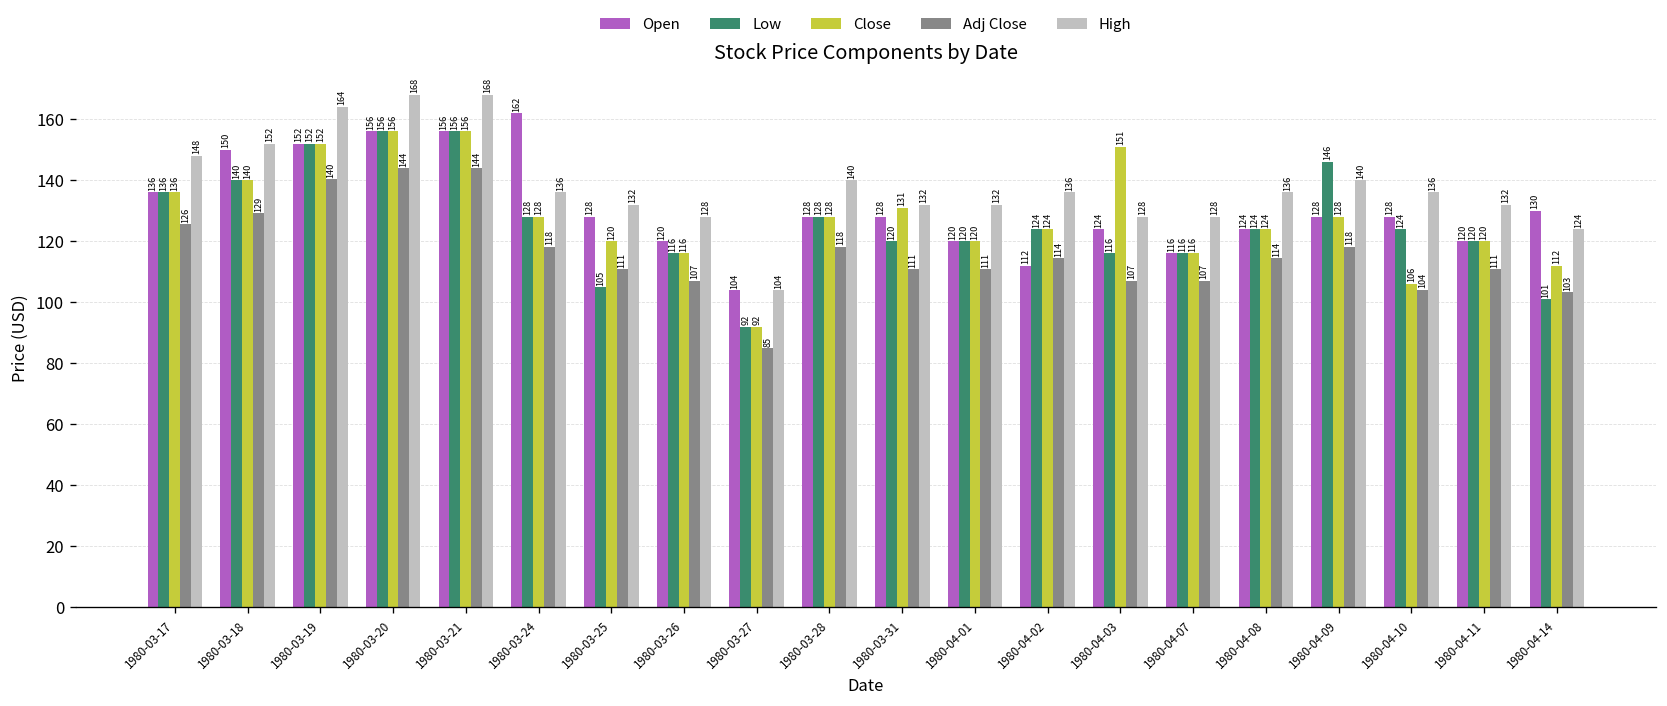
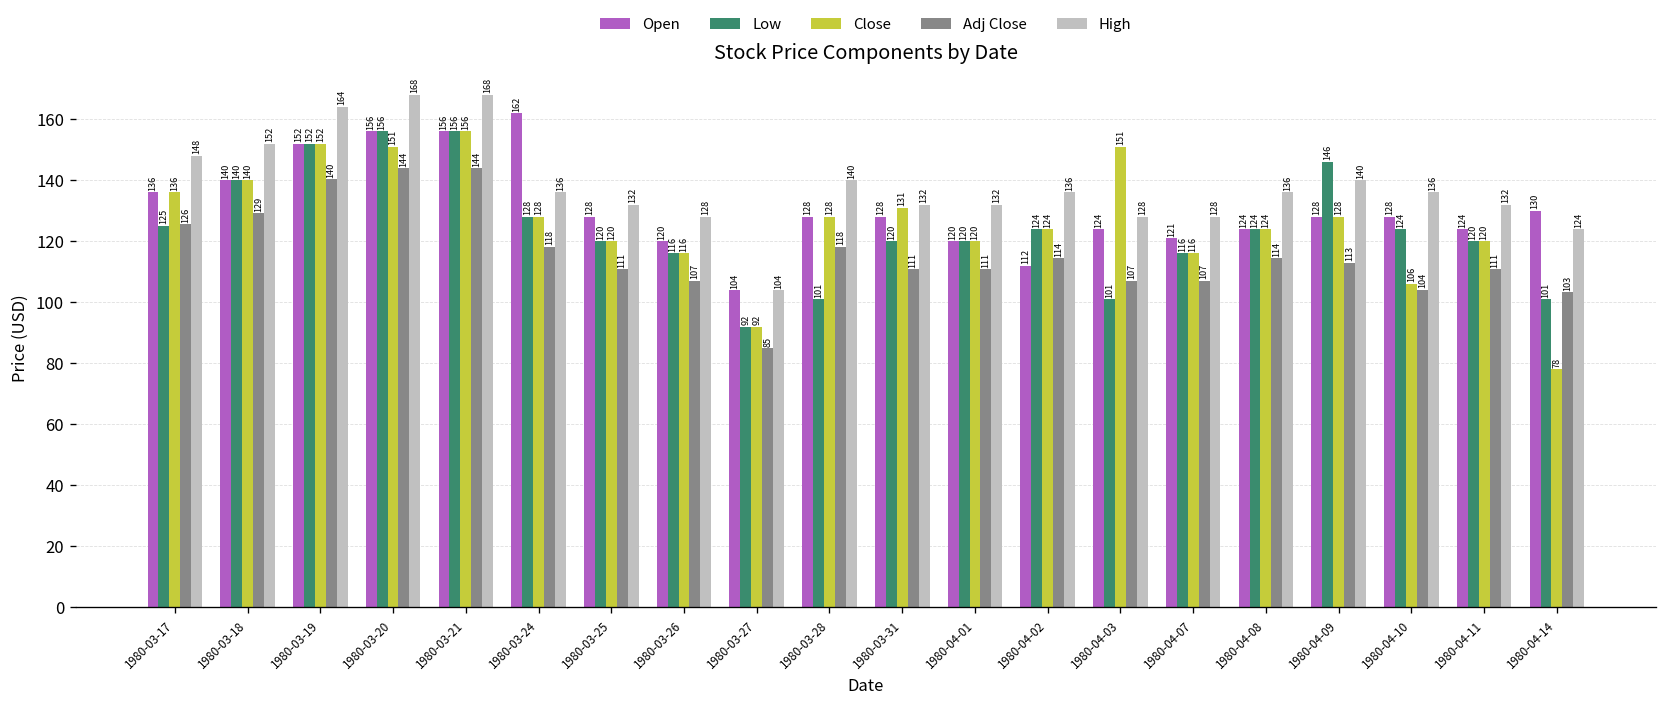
  {
    "Open": {
      "1980-03-17": 136,
-     "1980-03-18": 150,
+     "1980-03-18": 140,
      "1980-03-19": 152,
      "1980-03-20": 156,
      "1980-03-21": 156,
      "1980-03-24": 162,
      "1980-03-25": 128,
      "1980-03-26": 120,
      "1980-03-27": 104,
      "1980-03-28": 128,
      "1980-03-31": 128,
      "1980-04-01": 120,
      "1980-04-02": 112,
      "1980-04-03": 124,
-     "1980-04-07": 116,
+     "1980-04-07": 121,
      "1980-04-08": 124,
      "1980-04-09": 128,
      "1980-04-10": 128,
-     "1980-04-11": 120,
+     "1980-04-11": 124,
      "1980-04-14": 130
    },
    "Low": {
-     "1980-03-17": 136,
+     "1980-03-17": 125,
      "1980-03-18": 140,
      "1980-03-19": 152,
      "1980-03-20": 156,
      "1980-03-21": 156,
      "1980-03-24": 128,
-     "1980-03-25": 105,
+     "1980-03-25": 120,
      "1980-03-26": 116,
      "1980-03-27": 92,
-     "1980-03-28": 128,
+     "1980-03-28": 101,
      "1980-03-31": 120,
      "1980-04-01": 120,
      "1980-04-02": 124,
-     "1980-04-03": 116,
+     "1980-04-03": 101,
      "1980-04-07": 116,
      "1980-04-08": 124,
      "1980-04-09": 146,
      "1980-04-10": 124,
      "1980-04-11": 120,
      "1980-04-14": 101
    },
    "Close": {
      "1980-03-17": 136,
      "1980-03-18": 140,
      "1980-03-19": 152,
-     "1980-03-20": 156,
+     "1980-03-20": 151,
      "1980-03-21": 156,
      "1980-03-24": 128,
      "1980-03-25": 120,
      "1980-03-26": 116,
      "1980-03-27": 92,
      "1980-03-28": 128,
      "1980-03-31": 131,
      "1980-04-01": 120,
      "1980-04-02": 124,
      "1980-04-03": 151,
      "1980-04-07": 116,
      "1980-04-08": 124,
      "1980-04-09": 128,
      "1980-04-10": 106,
      "1980-04-11": 120,
-     "1980-04-14": 112
+     "1980-04-14": 78
    },
    "Adj Close": {
      "1980-03-17": 126,
      "1980-03-18": 129,
      "1980-03-19": 140,
      "1980-03-20": 144,
      "1980-03-21": 144,
      "1980-03-24": 118,
      "1980-03-25": 111,
      "1980-03-26": 107,
      "1980-03-27": 85,
      "1980-03-28": 118,
      "1980-03-31": 111,
      "1980-04-01": 111,
      "1980-04-02": 114,
      "1980-04-03": 107,
      "1980-04-07": 107,
      "1980-04-08": 114,
-     "1980-04-09": 118,
+     "1980-04-09": 113,
      "1980-04-10": 104,
      "1980-04-11": 111,
      "1980-04-14": 103
    },
    "High": {
      "1980-03-17": 148,
      "1980-03-18": 152,
      "1980-03-19": 164,
      "1980-03-20": 168,
      "1980-03-21": 168,
      "1980-03-24": 136,
      "1980-03-25": 132,
      "1980-03-26": 128,
      "1980-03-27": 104,
      "1980-03-28": 140,
      "1980-03-31": 132,
      "1980-04-01": 132,
      "1980-04-02": 136,
      "1980-04-03": 128,
      "1980-04-07": 128,
      "1980-04-08": 136,
      "1980-04-09": 140,
      "1980-04-10": 136,
      "1980-04-11": 132,
      "1980-04-14": 124
    }
  }
